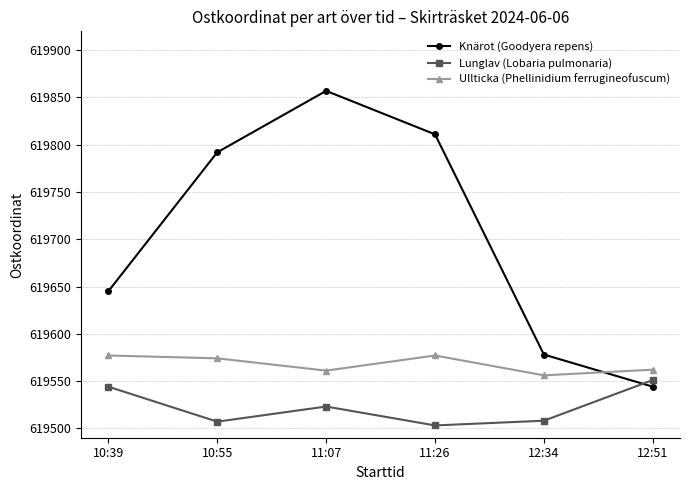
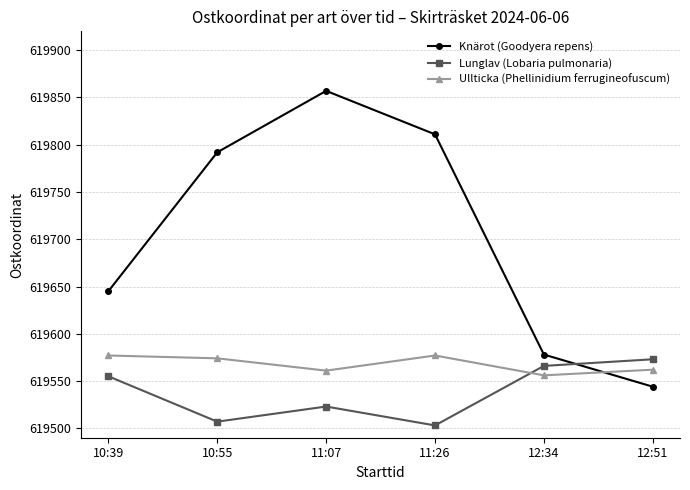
  {
    "Knärot (Goodyera repens)": {
      "10:39": 619650,
      "10:55": 619790,
      "11:07": 619860,
      "11:26": 619810,
      "12:34": 619580,
      "12:51": 619540
    },
    "Lunglav (Lobaria pulmonaria)": {
-     "10:39": 619540,
+     "10:39": 619560,
      "10:55": 619510,
      "11:07": 619520,
      "11:26": 619500,
-     "12:34": 619510,
-     "12:51": 619550
+     "12:34": 619570,
+     "12:51": 619570
    },
    "Ullticka (Phellinidium ferrugineofuscum)": {
      "10:39": 619580,
      "10:55": 619570,
      "11:07": 619560,
      "11:26": 619580,
      "12:34": 619560,
      "12:51": 619560
    }
  }
